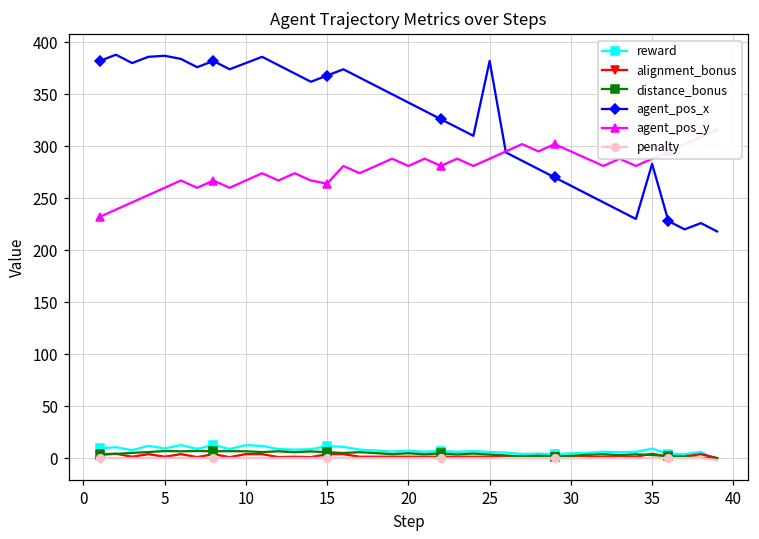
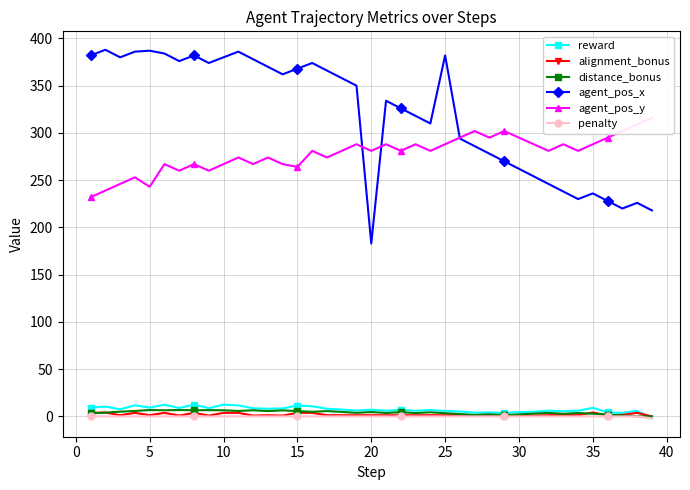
  {
    "reward": {
      "10": 10,
      "15": 10,
      "35": 10
    },
    "alignment_bonus": {
      "10": 0
    },
    "distance_bonus": {
      "10": 10
    },
    "agent_pos_x": {
      "5": 390,
      "10": 380,
      "15": 370,
-     "20": 340,
+     "20": 180,
      "25": 380,
      "30": 260,
-     "35": 280
+     "35": 240
    },
    "agent_pos_y": {
-     "5": 260,
+     "5": 240,
      "10": 270,
      "15": 260,
      "20": 280,
      "25": 290,
      "30": 300,
      "35": 290
    },
    "penalty": {
      "10": 0,
      "15": 0,
      "35": 0
    }
  }
